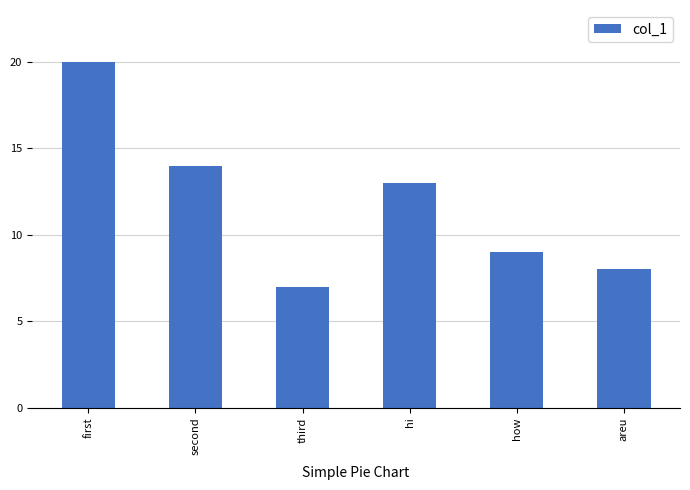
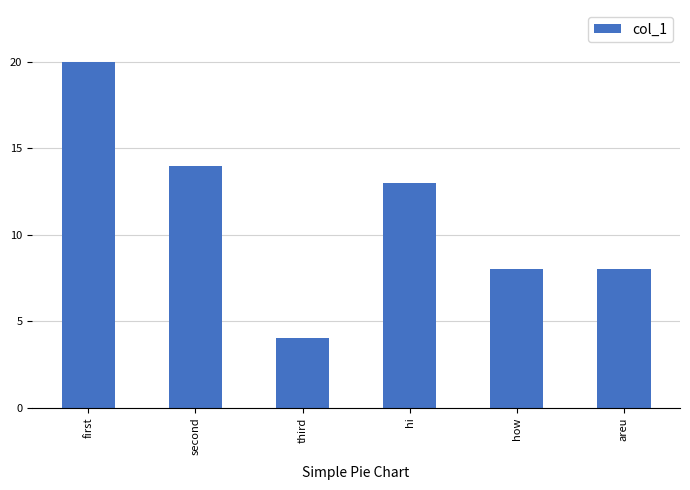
  {
    "first": 20,
    "second": 14,
-   "third": 7,
+   "third": 4,
    "hi": 13,
-   "how": 9,
+   "how": 8,
    "areu": 8
  }
